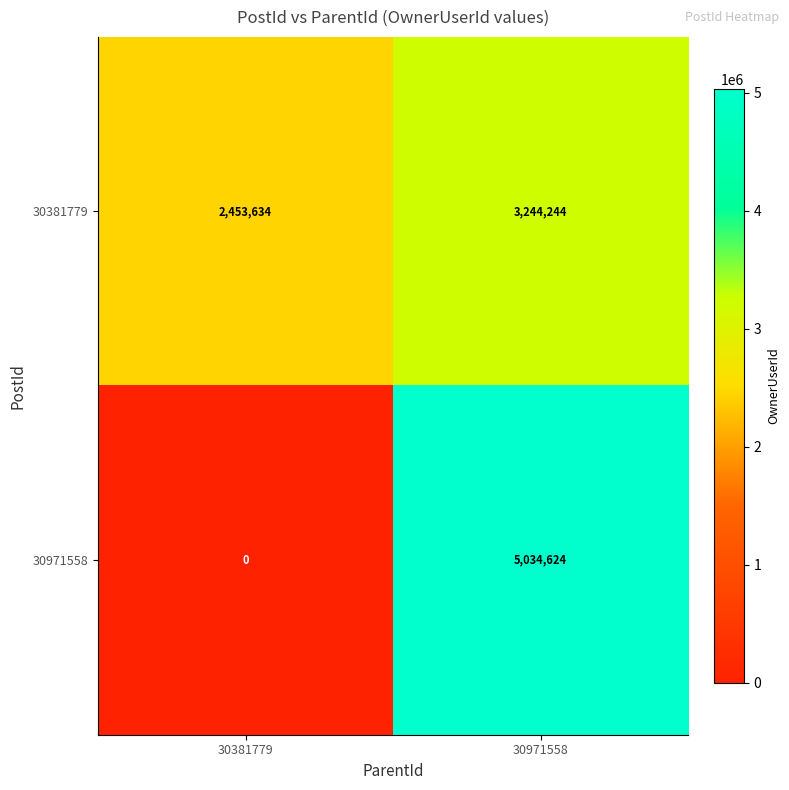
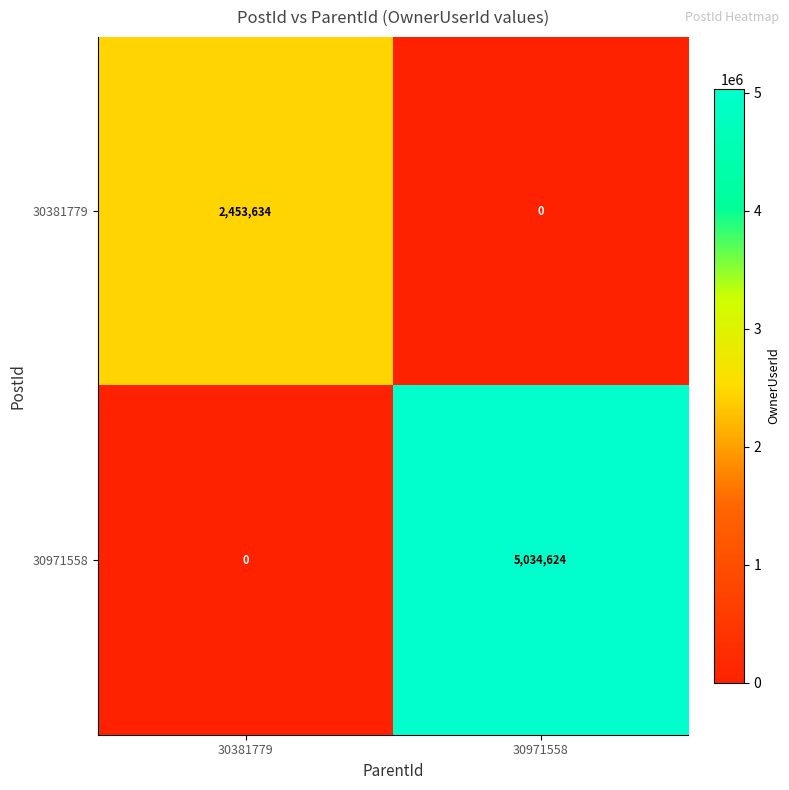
  {
    "30381779": {
      "30381779": "2,453,634",
-     "30971558": "3,244,244"
+     "30971558": "0"
    },
    "30971558": {
      "30381779": "0",
      "30971558": "5,034,624"
    }
  }
